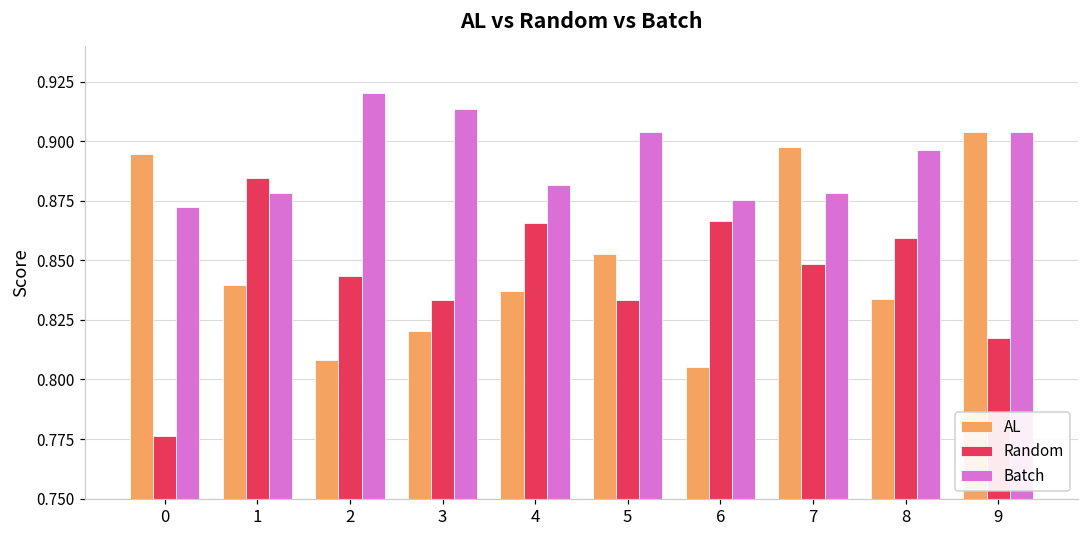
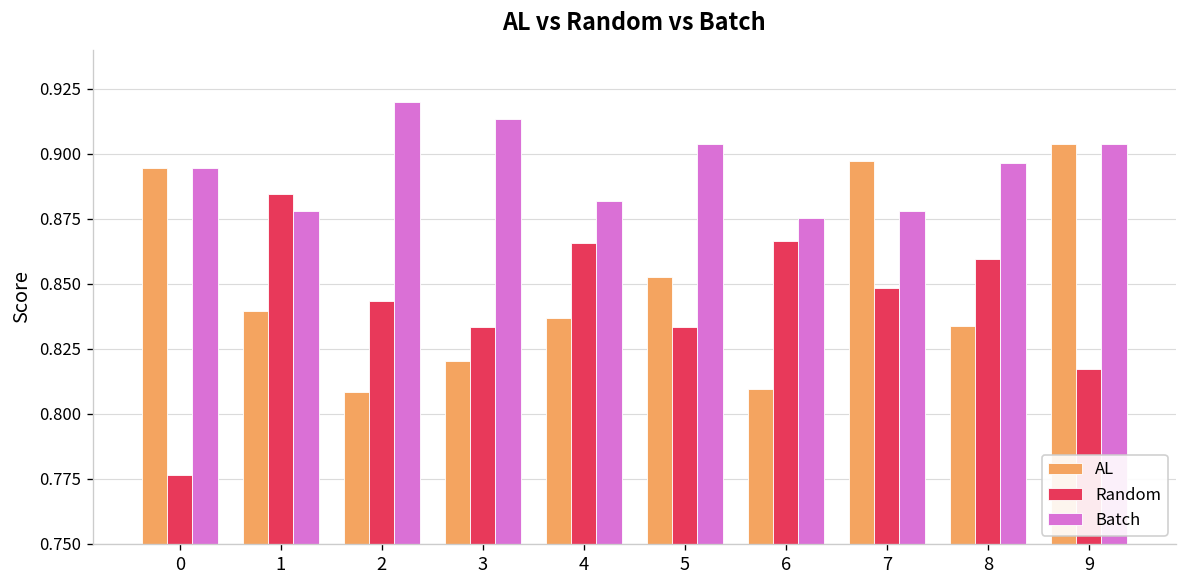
  {
    "AL": {
      "0": 0.895,
      "1": 0.840,
      "2": 0.808,
      "3": 0.821,
      "4": 0.837,
      "5": 0.853,
-     "6": 0.805,
+     "6": 0.810,
      "7": 0.897,
      "8": 0.834,
      "9": 0.904
    },
    "Random": {
      "0": 0.776,
      "1": 0.885,
      "2": 0.843,
      "3": 0.833,
      "4": 0.866,
      "5": 0.833,
      "6": 0.867,
      "7": 0.848,
      "8": 0.859,
      "9": 0.817
    },
    "Batch": {
-     "0": 0.872,
+     "0": 0.895,
      "1": 0.878,
      "2": 0.920,
      "3": 0.913,
      "4": 0.882,
      "5": 0.904,
      "6": 0.875,
      "7": 0.878,
      "8": 0.896,
      "9": 0.904
    }
  }
